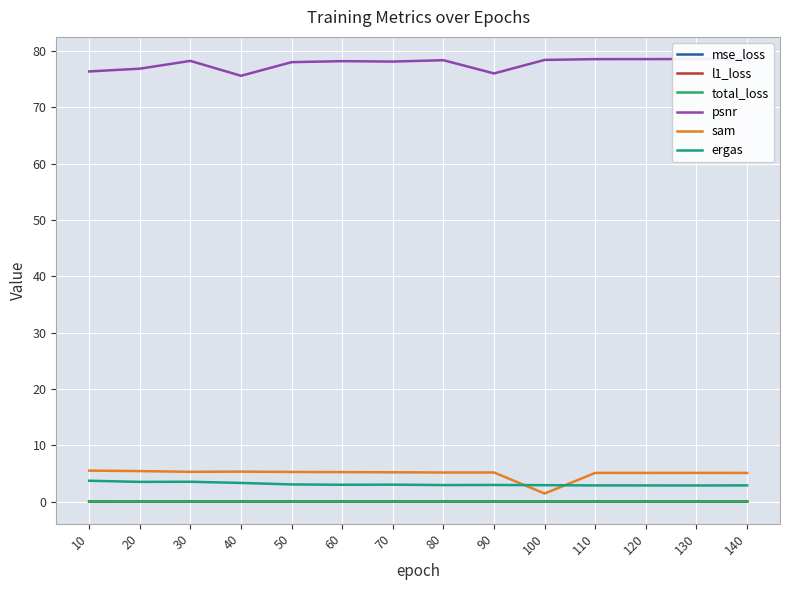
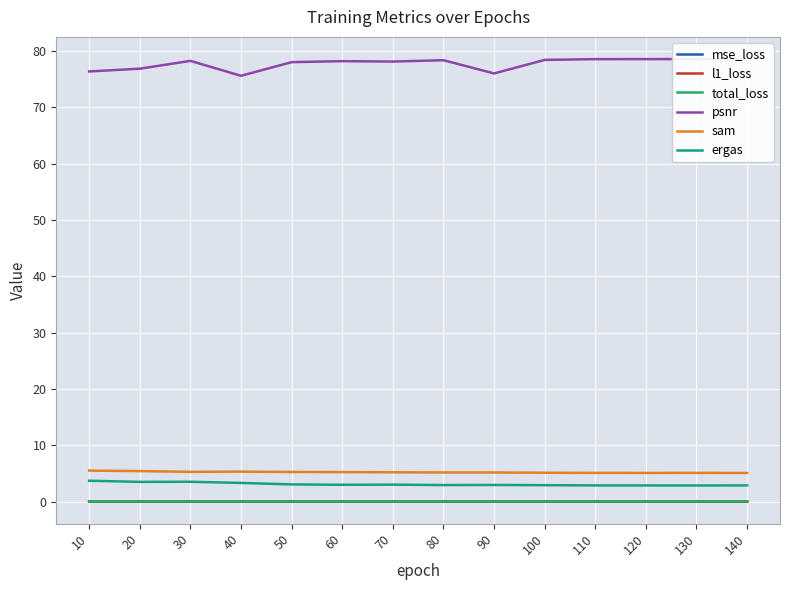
  {
    "psnr": {
      "10": 76,
      "20": 77,
      "30": 78,
      "40": 76,
      "50": 78,
      "60": 78,
      "70": 78,
      "80": 78,
      "90": 76,
      "100": 78,
      "110": 79,
      "120": 79
    },
    "sam": {
      "10": 5,
      "20": 5,
      "30": 5,
      "40": 5,
      "50": 5,
      "60": 5,
      "70": 5,
      "80": 5,
      "90": 5,
-     "100": 1,
+     "100": 5,
      "110": 5,
      "120": 5,
      "130": 5,
      "140": 5
    }
  }
